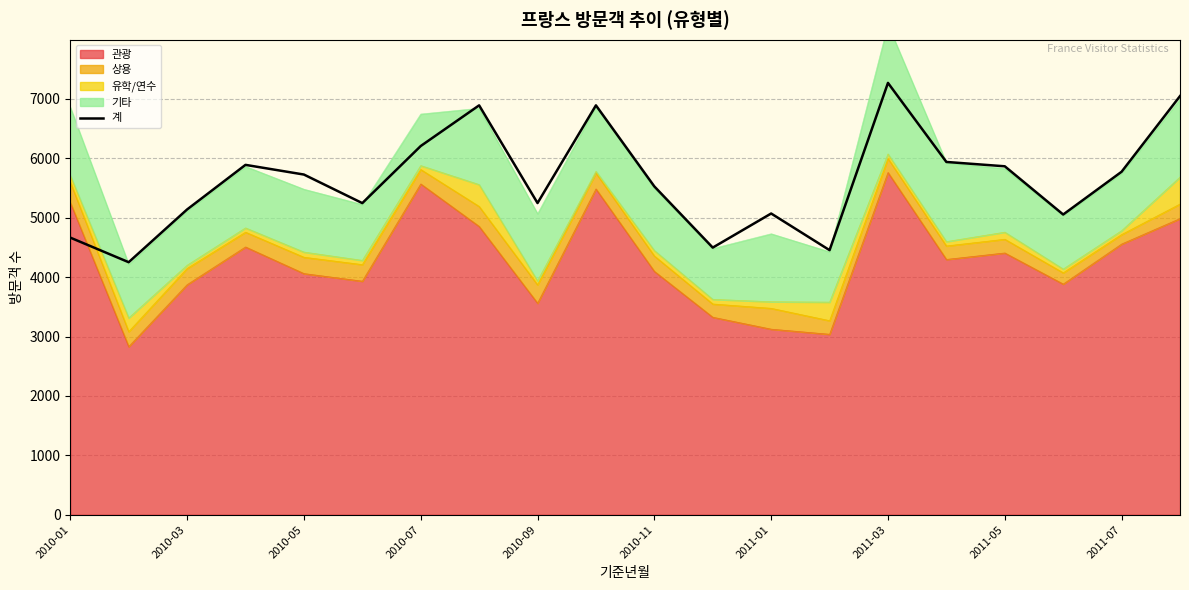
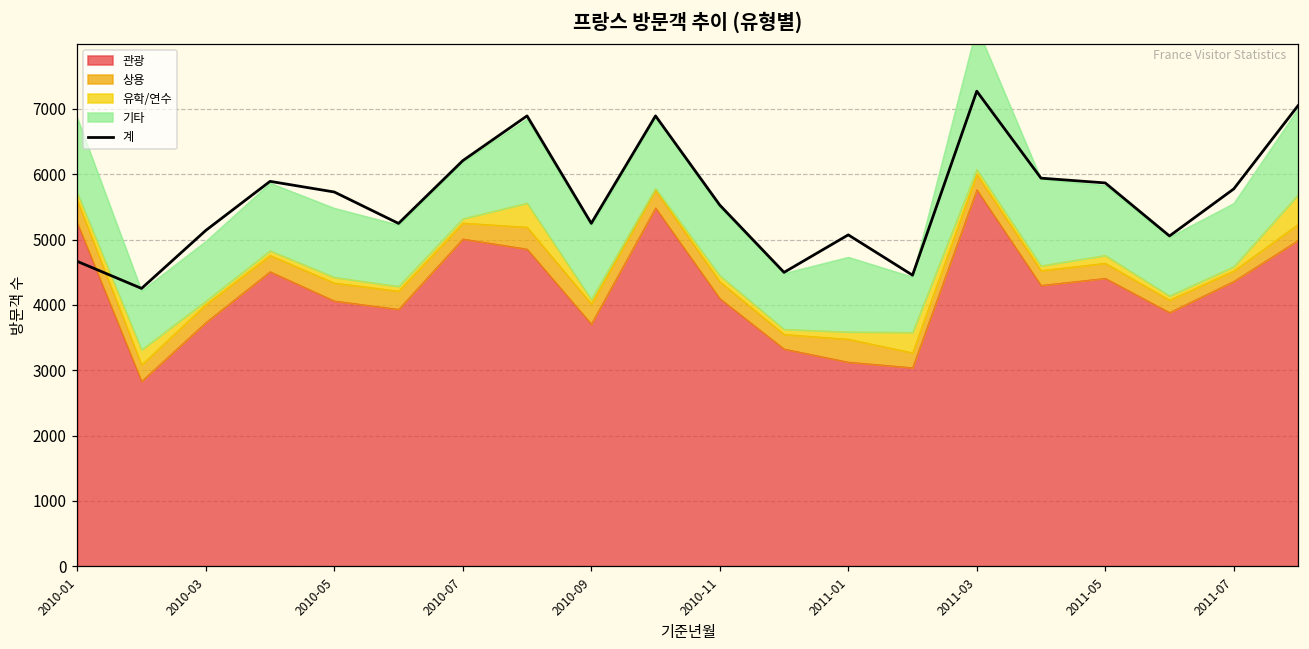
  {
    "관광": {
      "2010-01": 5300,
-     "2010-03": 3900,
+     "2010-03": 3700,
      "2010-05": 4100,
-     "2010-07": 5600,
-     "2010-09": 3600,
+     "2010-07": 5000,
+     "2010-09": 3700,
      "2010-11": 4100,
      "2011-01": 3100,
      "2011-03": 5800,
      "2011-05": 4400,
-     "2011-07": 4600
+     "2011-07": 4400
    },
    "기타": {
      "2010-01": 1100,
      "2010-05": 1100,
      "2011-01": 1100
    },
    "계": {
      "2010-01": 4700,
      "2010-05": 5700,
      "2011-01": 5100,
      "2011-03": 7300
    }
  }
